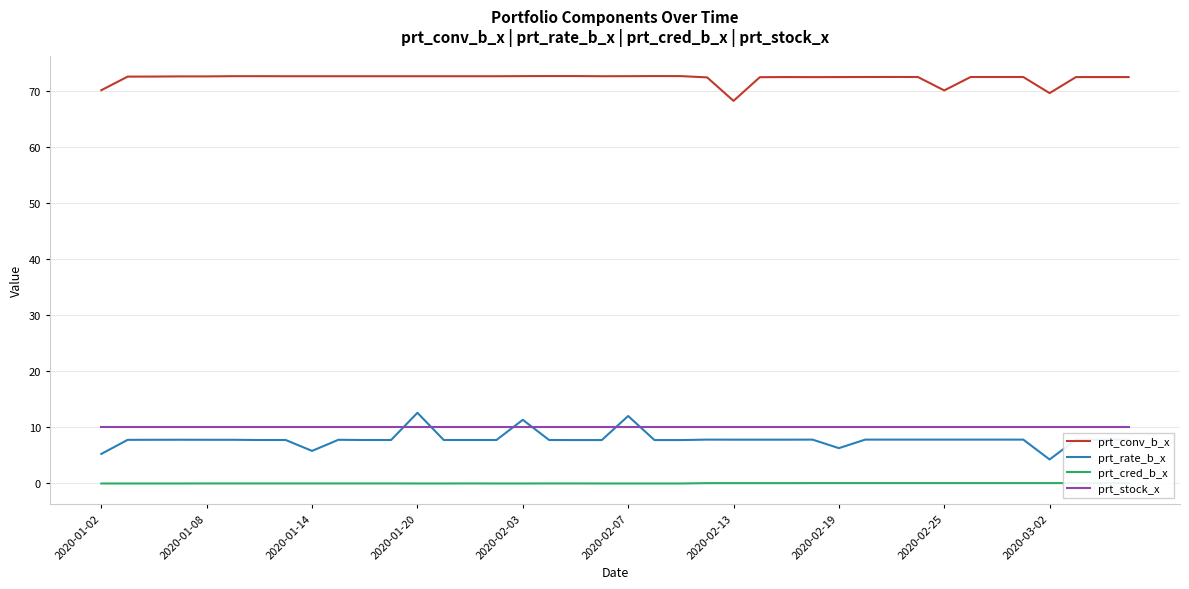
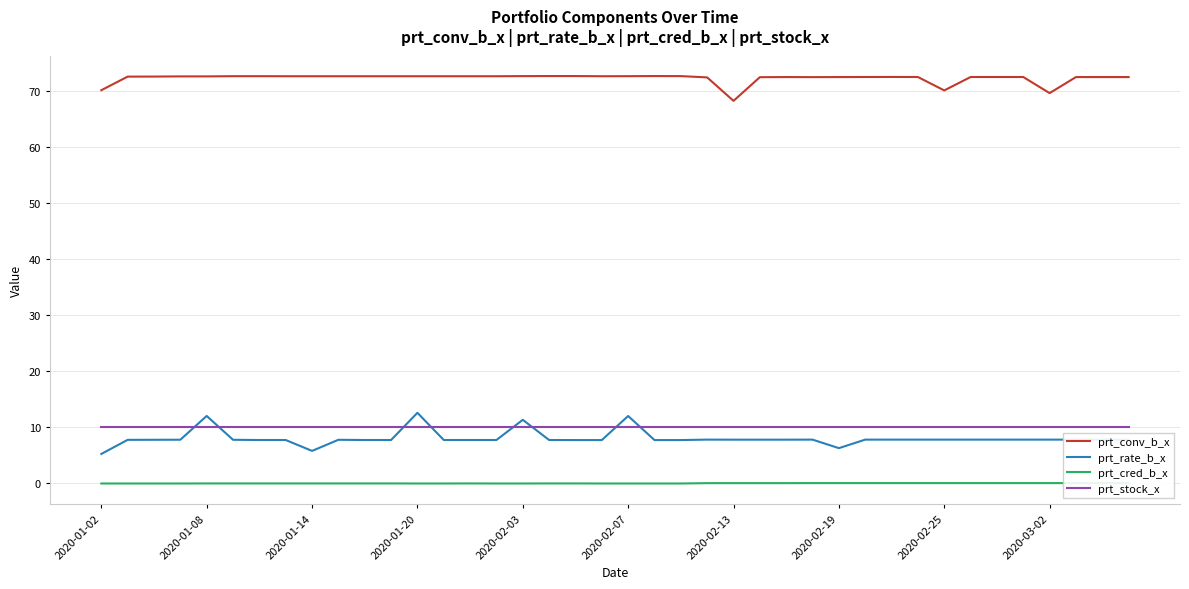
  {
    "prt_conv_b_x": {
      "2020-01-02": 70,
      "2020-01-08": 73,
      "2020-01-14": 73,
      "2020-01-20": 73,
      "2020-02-03": 73,
      "2020-02-07": 73,
      "2020-02-13": 68,
      "2020-02-19": 72,
      "2020-02-25": 70,
      "2020-03-02": 70
    },
    "prt_rate_b_x": {
      "2020-01-02": 5,
-     "2020-01-08": 8,
+     "2020-01-08": 12,
      "2020-01-14": 6,
      "2020-01-20": 13,
      "2020-02-03": 11,
      "2020-02-07": 12,
      "2020-02-13": 8,
      "2020-02-19": 6,
      "2020-02-25": 8,
-     "2020-03-02": 4
+     "2020-03-02": 8
    },
    "prt_cred_b_x": {
      "2020-01-02": 0,
      "2020-01-08": 0,
      "2020-01-14": 0,
      "2020-01-20": 0,
      "2020-02-03": 0,
      "2020-02-07": 0,
      "2020-02-13": 0,
      "2020-02-19": 0,
      "2020-02-25": 0,
      "2020-03-02": 0
    },
    "prt_stock_x": {
      "2020-01-02": 10,
      "2020-01-08": 10,
      "2020-01-14": 10,
      "2020-01-20": 10,
      "2020-02-03": 10,
      "2020-02-07": 10,
      "2020-02-13": 10,
      "2020-02-19": 10,
      "2020-02-25": 10,
      "2020-03-02": 10
    }
  }
